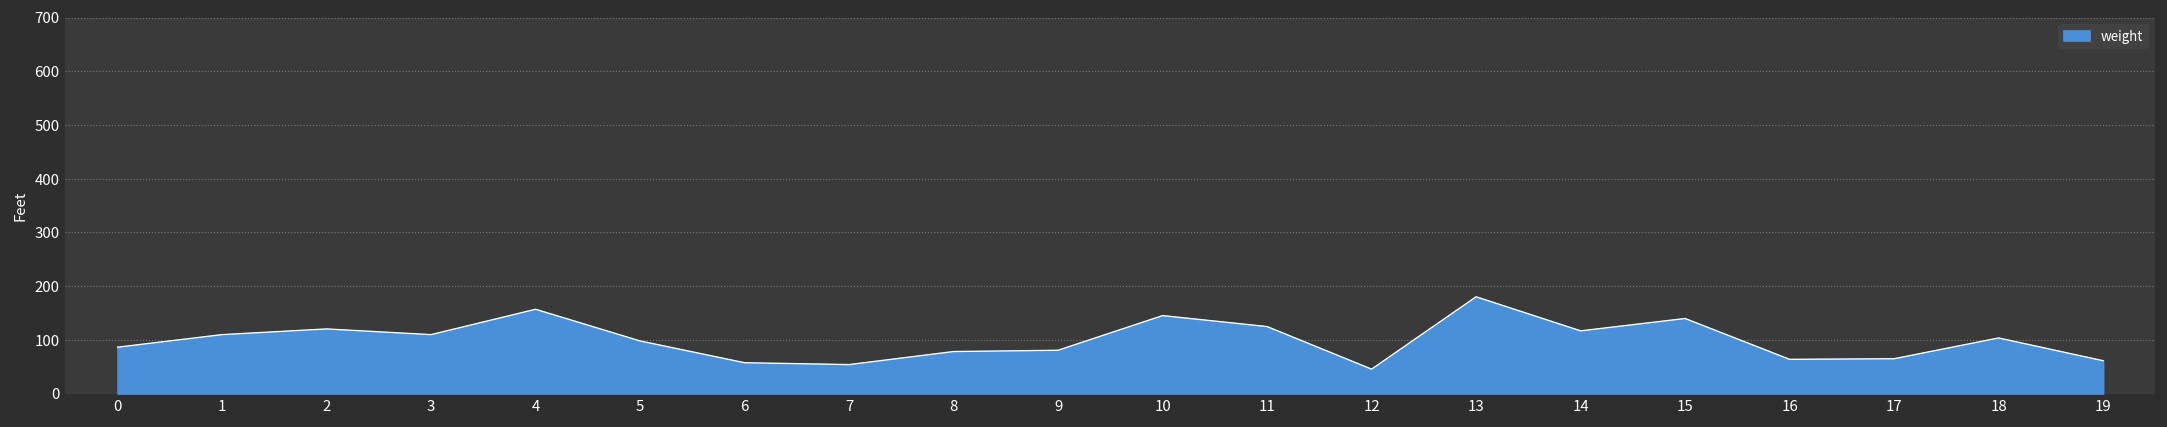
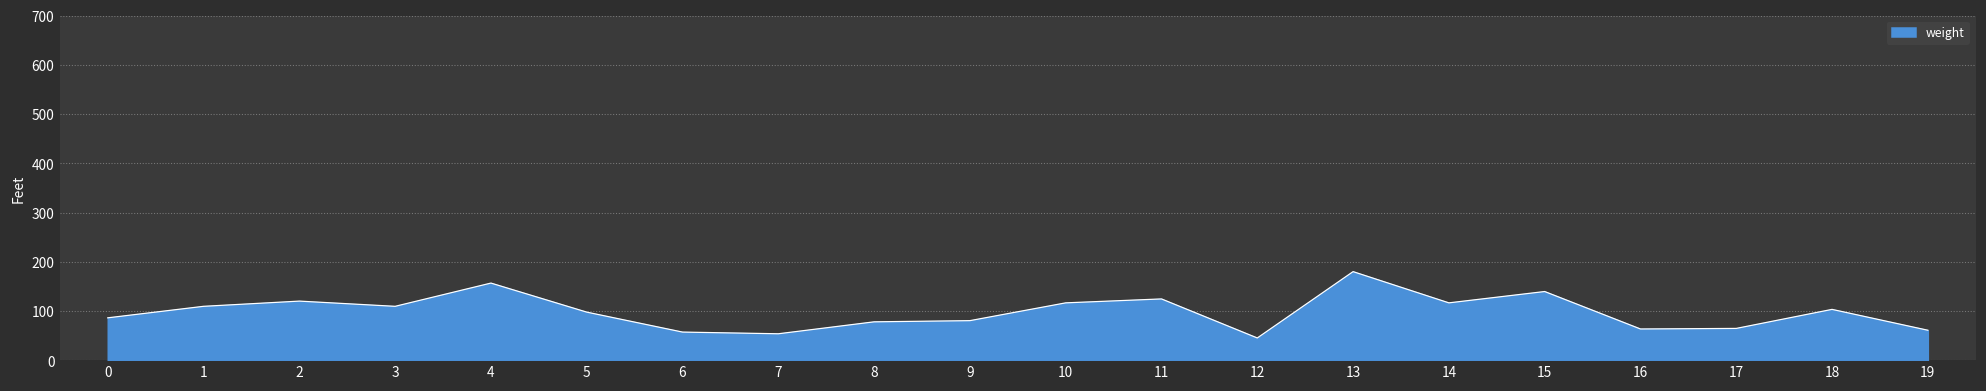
  {
    "0": 90,
    "1": 110,
    "2": 120,
    "3": 110,
    "4": 160,
    "5": 100,
    "6": 60,
    "7": 50,
    "8": 80,
    "9": 80,
-   "10": 150,
+   "10": 120,
    "11": 120,
    "12": 50,
    "13": 180,
    "14": 120,
    "15": 140,
    "16": 60,
    "17": 60,
    "18": 100,
    "19": 60
  }
